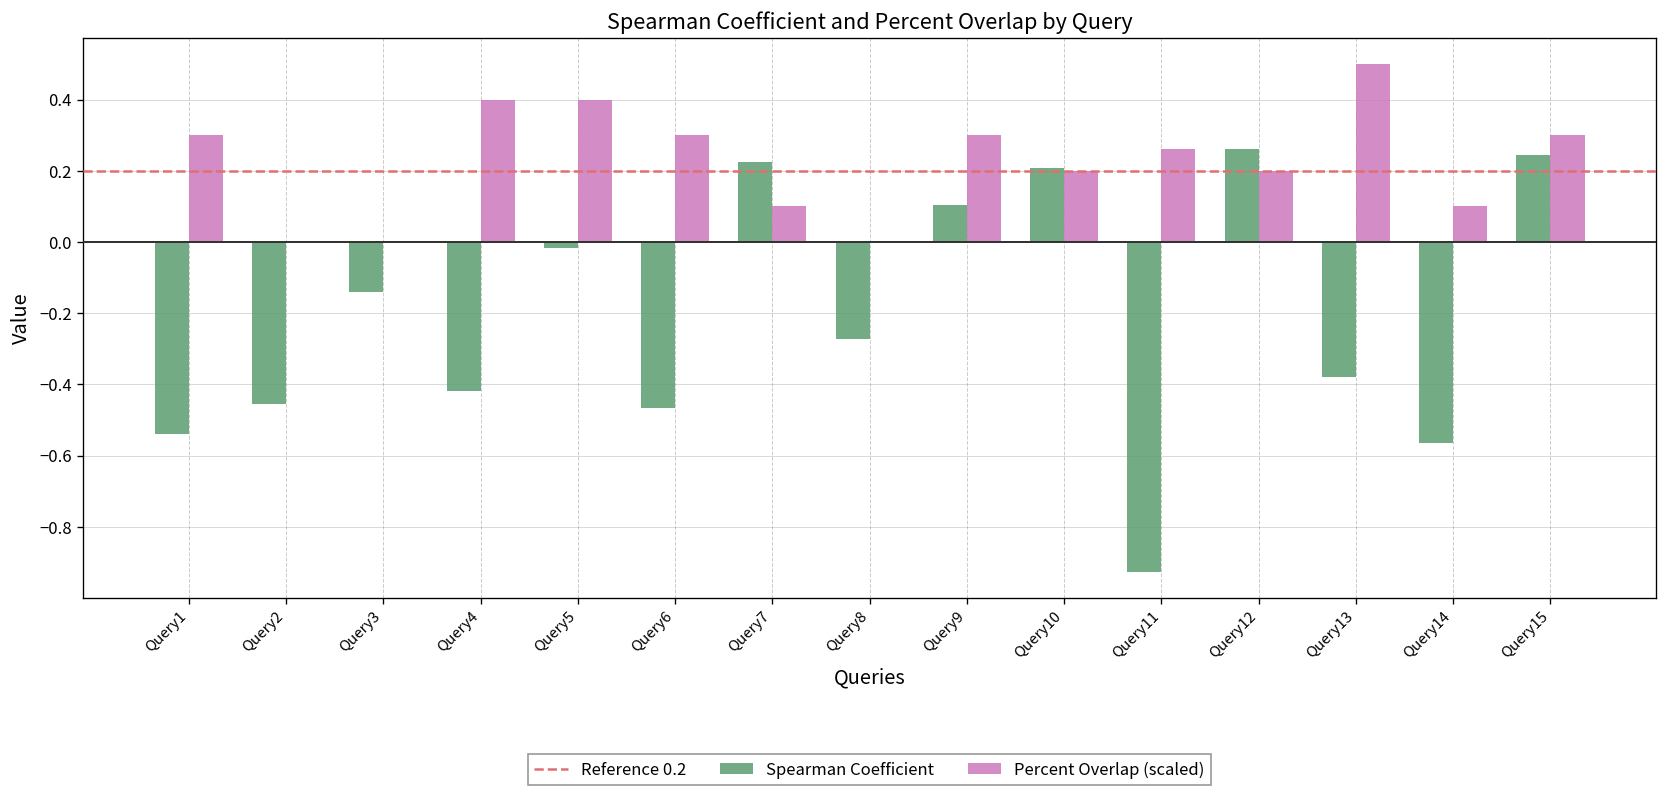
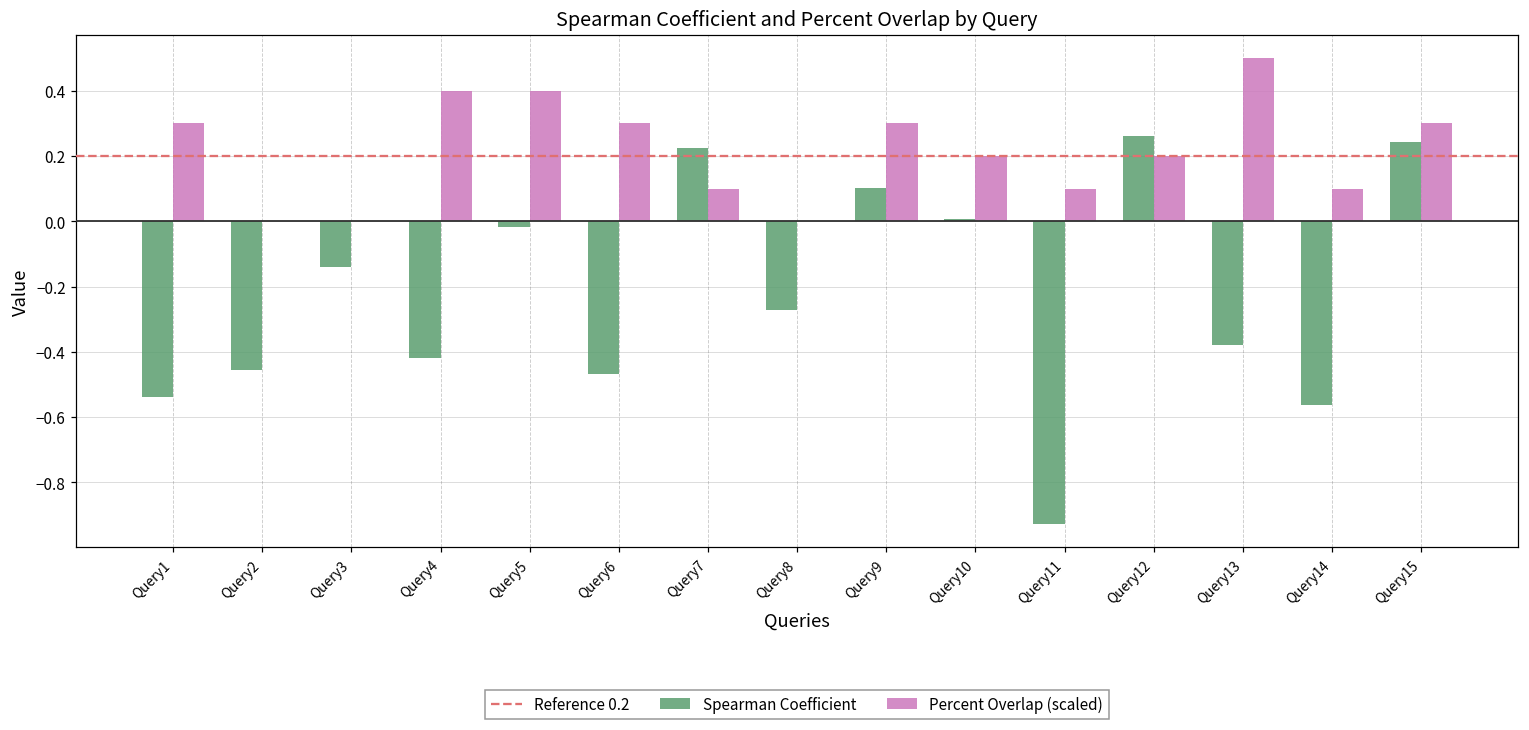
  {
    "Spearman Coefficient": {
      "Query1": -0.54,
      "Query2": -0.45,
      "Query3": -0.14,
      "Query4": -0.42,
      "Query5": -0.02,
      "Query6": -0.47,
      "Query7": 0.22,
      "Query8": -0.27,
      "Query9": 0.10,
-     "Query10": 0.21,
+     "Query10": 0.01,
      "Query11": -0.93,
      "Query12": 0.26,
      "Query13": -0.38,
      "Query14": -0.56,
      "Query15": 0.24
    },
    "Percent Overlap (scaled)": {
      "Query1": 0.30,
      "Query2": 0.00,
      "Query3": 0.00,
      "Query4": 0.40,
      "Query5": 0.40,
      "Query6": 0.30,
      "Query7": 0.10,
      "Query8": 0.00,
      "Query9": 0.30,
      "Query10": 0.20,
-     "Query11": 0.26,
+     "Query11": 0.10,
      "Query12": 0.20,
      "Query13": 0.50,
      "Query14": 0.10,
      "Query15": 0.30
    }
  }
